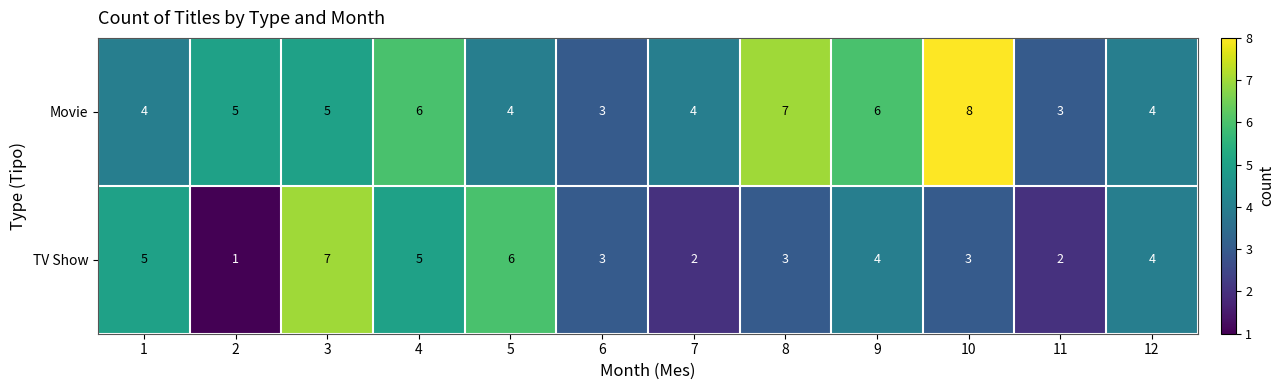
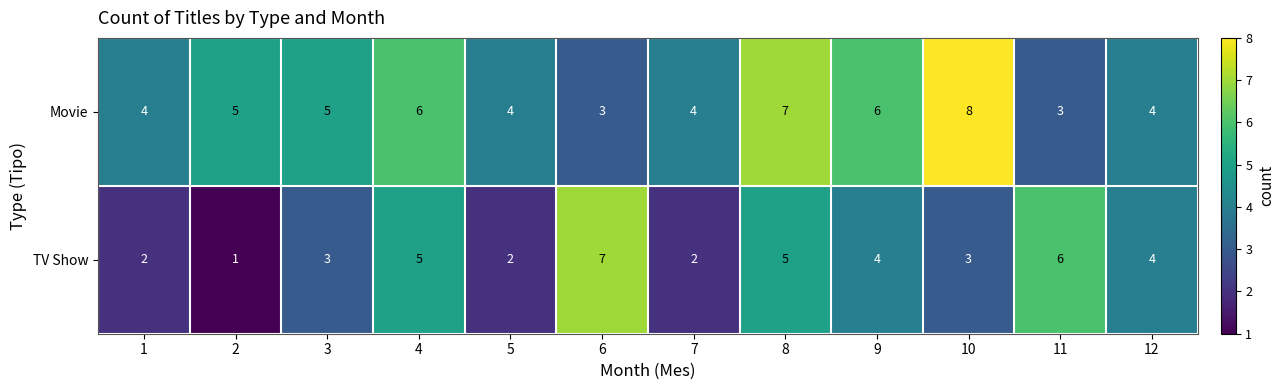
  {
    "Movie": {
      "1": 4,
      "2": 5,
      "3": 5,
      "4": 6,
      "5": 4,
      "6": 3,
      "7": 4,
      "8": 7,
      "9": 6,
      "10": 8,
      "11": 3,
      "12": 4
    },
    "TV Show": {
-     "1": 5,
+     "1": 2,
      "2": 1,
-     "3": 7,
+     "3": 3,
      "4": 5,
-     "5": 6,
-     "6": 3,
+     "5": 2,
+     "6": 7,
      "7": 2,
-     "8": 3,
+     "8": 5,
      "9": 4,
      "10": 3,
-     "11": 2,
+     "11": 6,
      "12": 4
    }
  }
